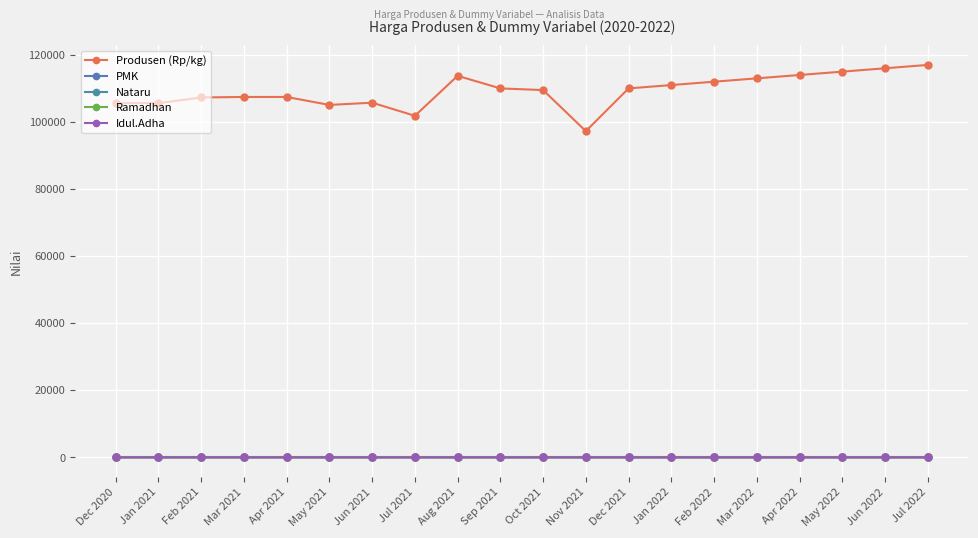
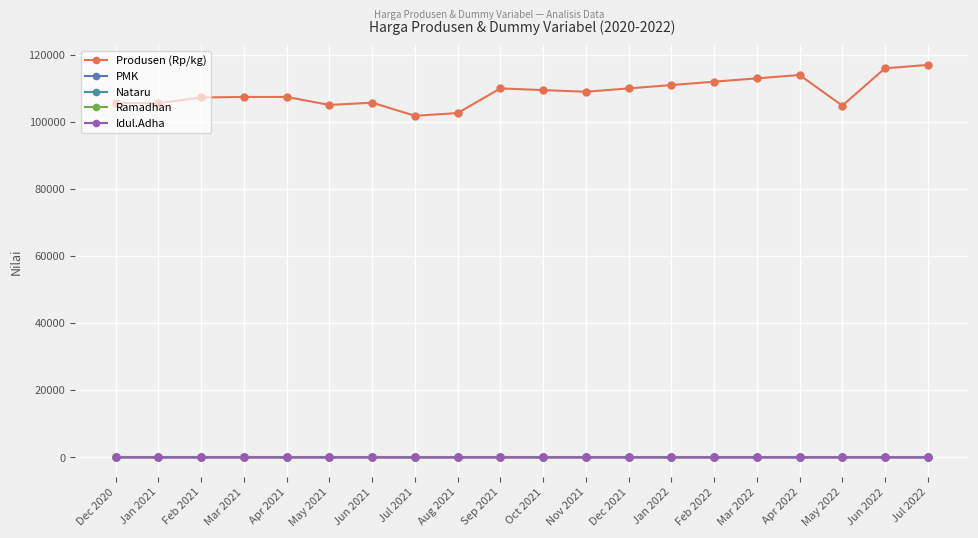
  {
    "Produsen (Rp/kg)": {
      "Mar 2021": 107000,
      "Apr 2021": 107000,
      "May 2021": 105000,
      "Jun 2021": 106000,
      "Jul 2021": 102000,
-     "Aug 2021": 114000,
+     "Aug 2021": 103000,
      "Sep 2021": 110000,
      "Oct 2021": 110000,
-     "Nov 2021": 97000,
+     "Nov 2021": 109000,
      "Dec 2021": 110000,
      "Jan 2022": 111000,
      "Feb 2022": 112000,
      "Mar 2022": 113000,
      "Apr 2022": 114000,
-     "May 2022": 115000,
+     "May 2022": 105000,
      "Jun 2022": 116000,
      "Jul 2022": 117000
    },
    "Idul.Adha": {
      "Dec 2020": 0,
      "Jan 2021": 0,
      "Feb 2021": 0,
      "Mar 2021": 0,
      "Apr 2021": 0,
      "May 2021": 0,
      "Jun 2021": 0,
      "Jul 2021": 0,
      "Aug 2021": 0,
      "Sep 2021": 0,
      "Oct 2021": 0,
      "Nov 2021": 0,
      "Dec 2021": 0,
      "Jan 2022": 0,
      "Feb 2022": 0,
      "Mar 2022": 0,
      "Apr 2022": 0,
      "May 2022": 0,
      "Jun 2022": 0,
      "Jul 2022": 0
    }
  }
